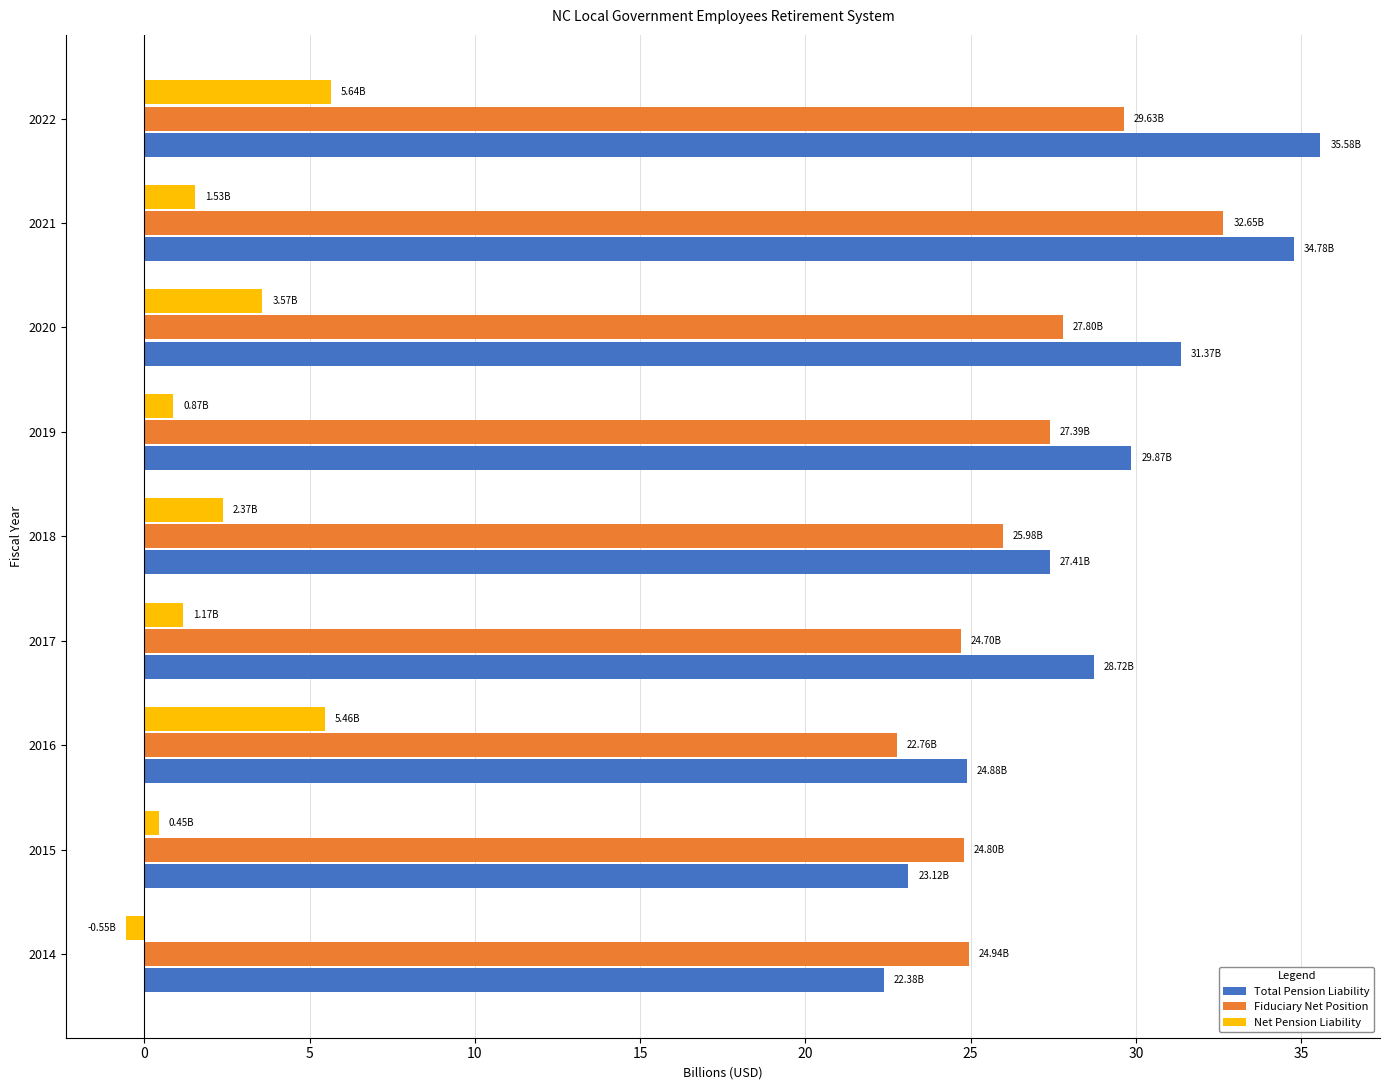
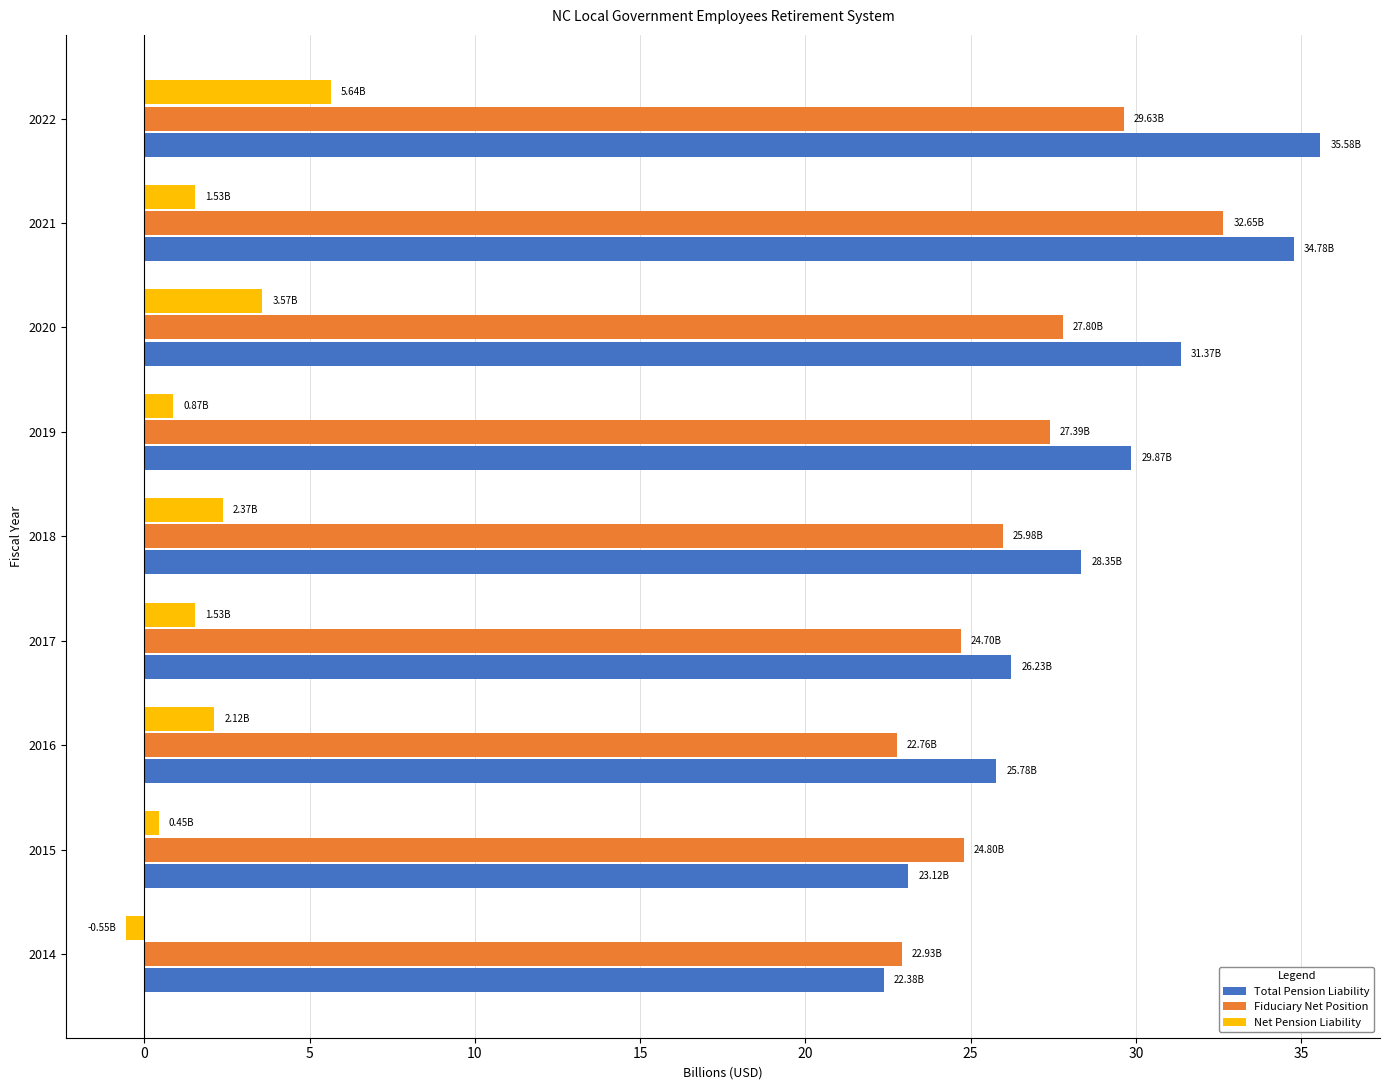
  {
    "Total Pension Liability": {
      "2022": "35.58B",
      "2021": "34.78B",
      "2020": "31.37B",
      "2019": "29.87B",
-     "2018": "27.41B",
-     "2017": "28.72B",
-     "2016": "24.88B",
+     "2018": "28.35B",
+     "2017": "26.23B",
+     "2016": "25.78B",
      "2015": "23.12B",
      "2014": "22.38B"
    },
    "Fiduciary Net Position": {
      "2022": "29.63B",
      "2021": "32.65B",
      "2020": "27.80B",
      "2019": "27.39B",
      "2018": "25.98B",
      "2017": "24.70B",
      "2016": "22.76B",
      "2015": "24.80B",
-     "2014": "24.94B"
+     "2014": "22.93B"
    },
    "Net Pension Liability": {
      "2022": "5.64B",
      "2021": "1.53B",
      "2020": "3.57B",
      "2019": "0.87B",
      "2018": "2.37B",
-     "2017": "1.17B",
-     "2016": "5.46B",
+     "2017": "1.53B",
+     "2016": "2.12B",
      "2015": "0.45B",
      "2014": "-0.55B"
    }
  }
